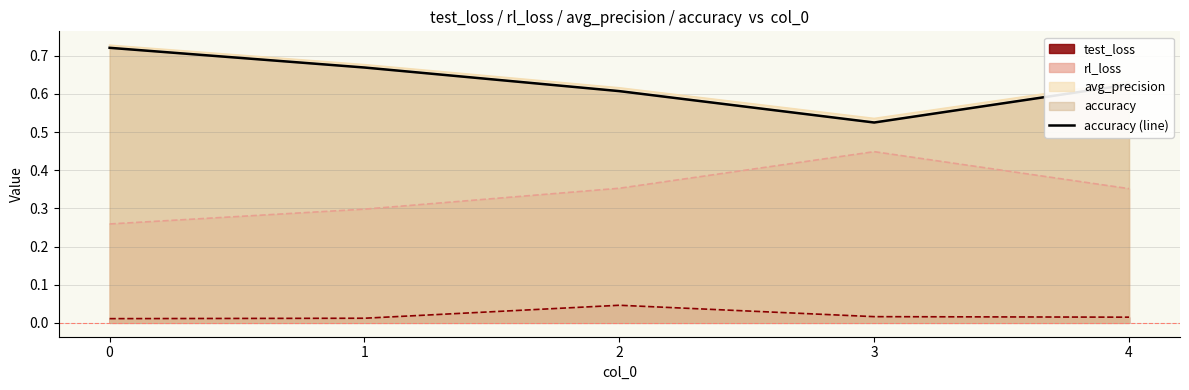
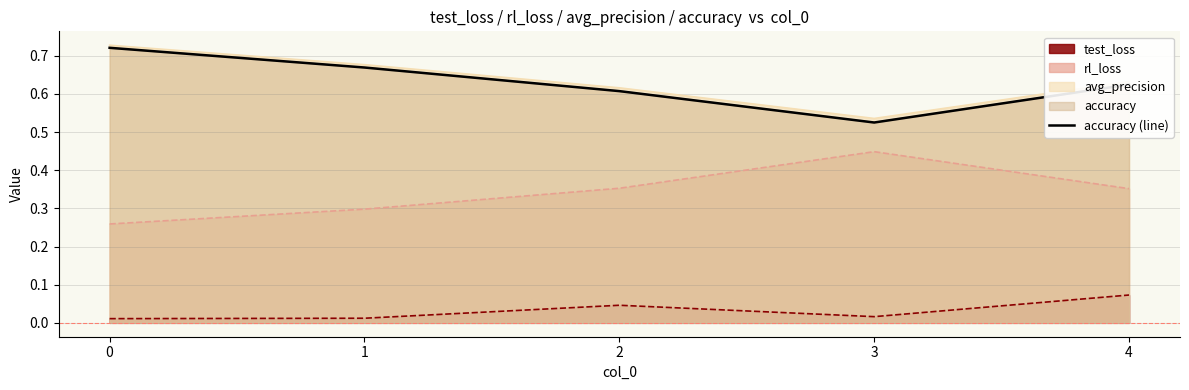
  {
    "test_loss": {
      "0": 0.01,
      "1": 0.01,
      "2": 0.05,
      "3": 0.02,
-     "4": 0.01
+     "4": 0.07
    }
  }
